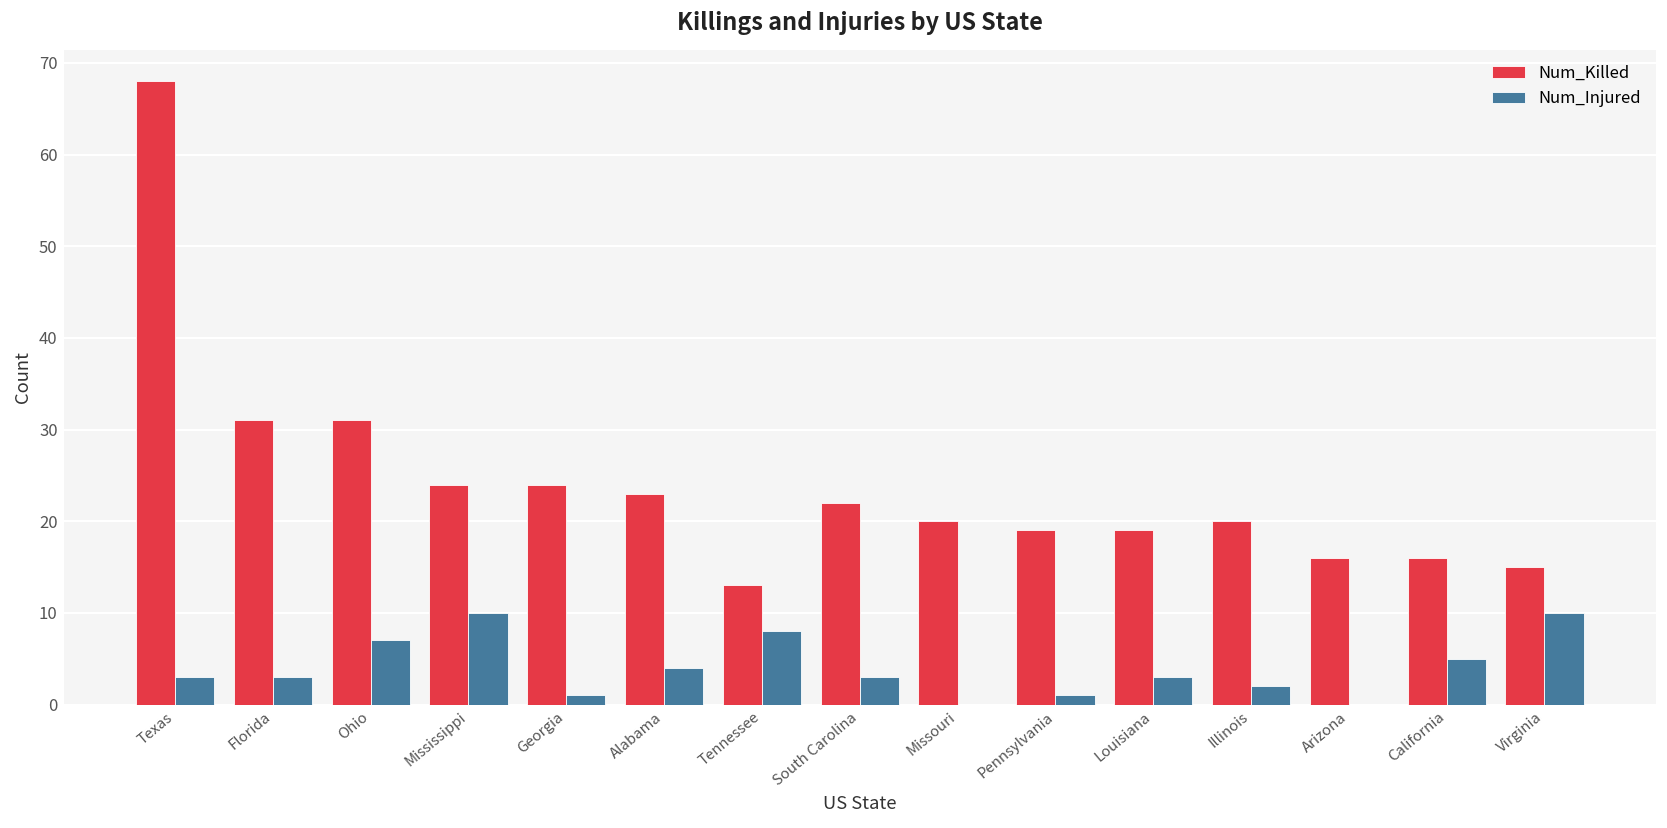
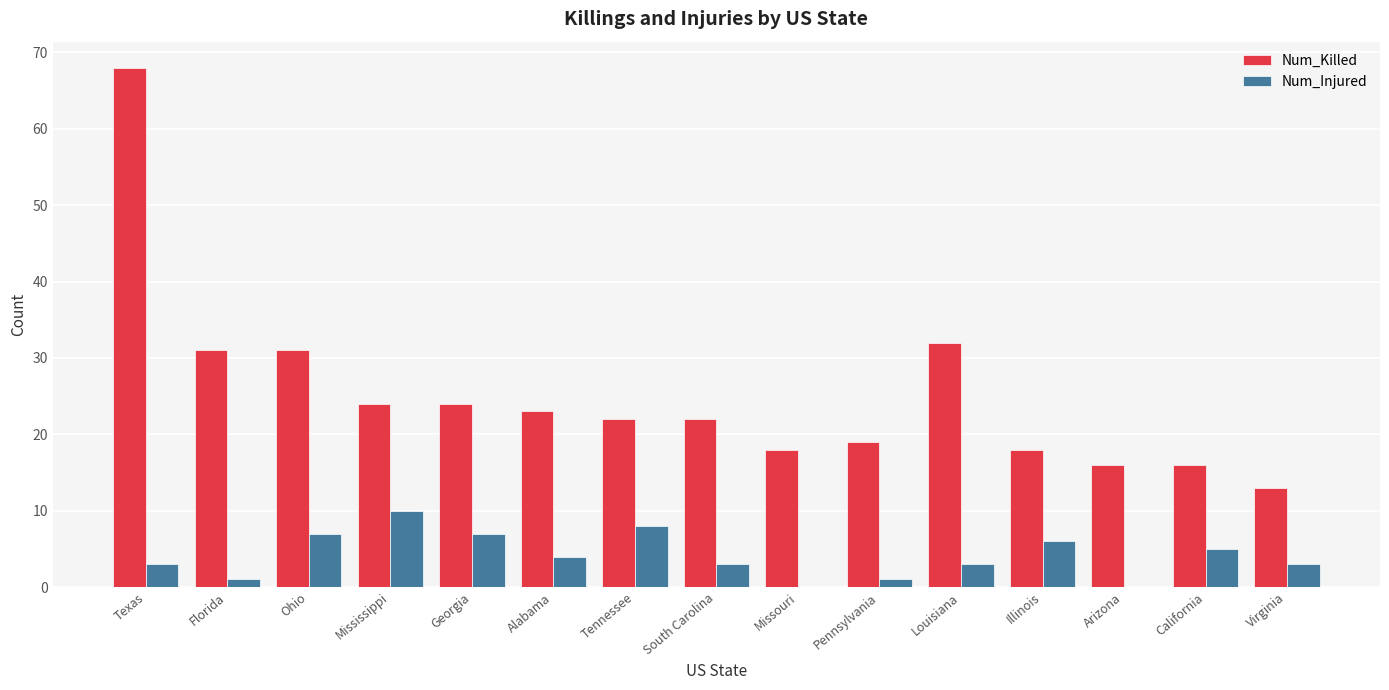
  {
    "Num_Killed": {
      "Texas": 68,
      "Florida": 31,
      "Ohio": 31,
      "Mississippi": 24,
      "Georgia": 24,
      "Alabama": 23,
-     "Tennessee": 13,
+     "Tennessee": 22,
      "South Carolina": 22,
-     "Missouri": 20,
+     "Missouri": 18,
      "Pennsylvania": 19,
-     "Louisiana": 19,
-     "Illinois": 20,
+     "Louisiana": 32,
+     "Illinois": 18,
      "Arizona": 16,
      "California": 16,
-     "Virginia": 15
+     "Virginia": 13
    },
    "Num_Injured": {
      "Texas": 3,
-     "Florida": 3,
+     "Florida": 1,
      "Ohio": 7,
      "Mississippi": 10,
-     "Georgia": 1,
+     "Georgia": 7,
      "Alabama": 4,
      "Tennessee": 8,
      "South Carolina": 3,
      "Missouri": 0,
      "Pennsylvania": 1,
      "Louisiana": 3,
-     "Illinois": 2,
+     "Illinois": 6,
      "Arizona": 0,
      "California": 5,
-     "Virginia": 10
+     "Virginia": 3
    }
  }
